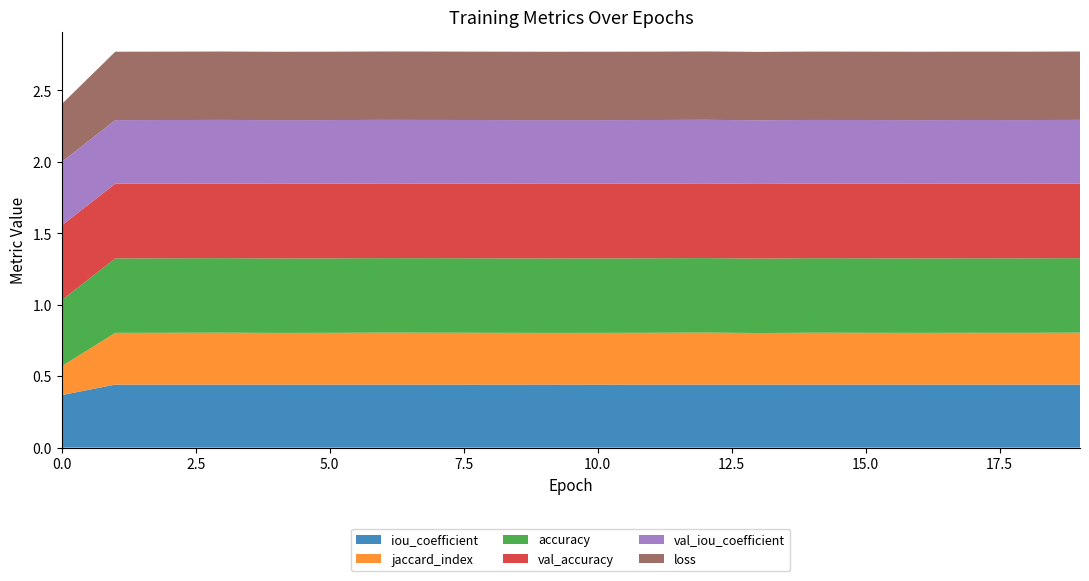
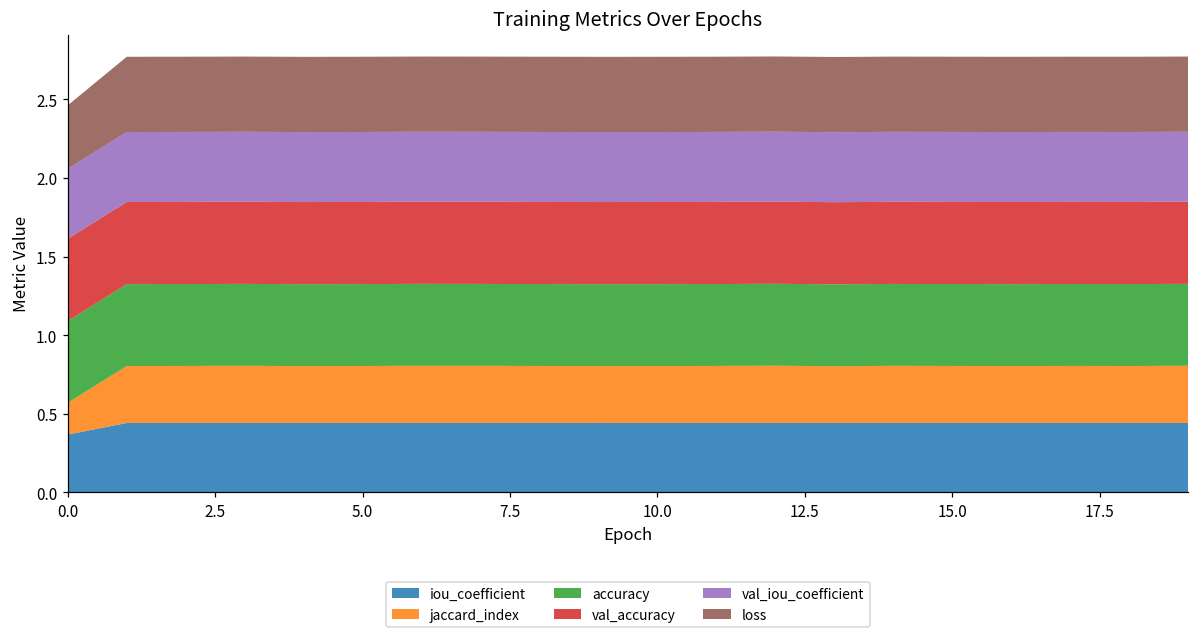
  {
    "iou_coefficient": {
      "0.0": 0.37,
      "5.0": 0.44,
      "10.0": 0.44,
      "15.0": 0.44
    },
    "jaccard_index": {
      "0.0": 0.20,
      "5.0": 0.36,
      "10.0": 0.36,
      "15.0": 0.36
    },
    "accuracy": {
-     "0.0": 0.46,
+     "0.0": 0.52,
      "5.0": 0.52,
      "10.0": 0.52,
      "15.0": 0.52
    },
    "val_accuracy": {
      "0.0": 0.52,
      "5.0": 0.52,
      "10.0": 0.52,
      "15.0": 0.52
    },
    "val_iou_coefficient": {
      "0.0": 0.45,
      "5.0": 0.45,
      "10.0": 0.45,
      "15.0": 0.45
    },
    "loss": {
      "0.0": 0.40,
      "5.0": 0.48,
      "10.0": 0.48,
      "15.0": 0.48
    }
  }
